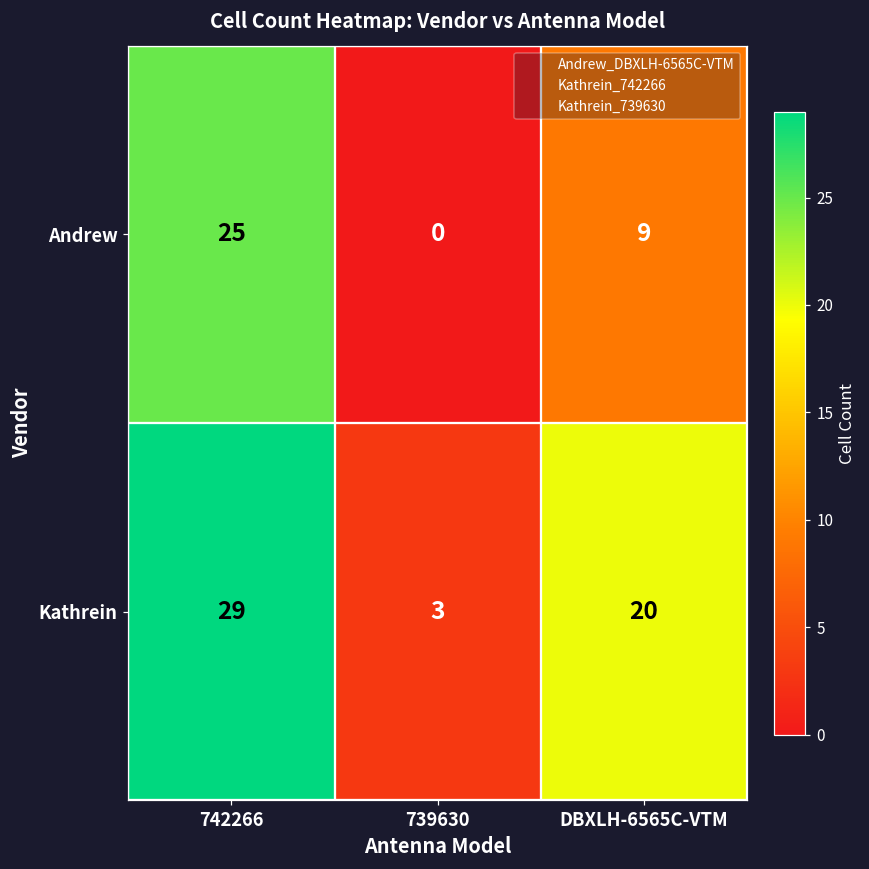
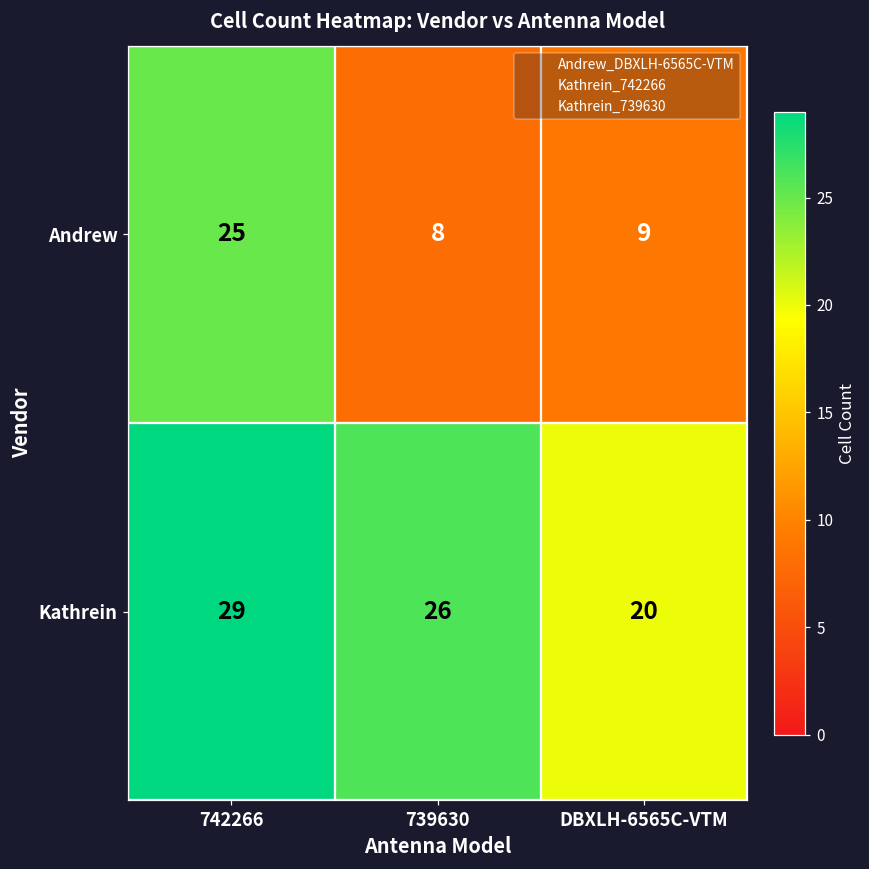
  {
    "Andrew": {
      "742266": 25,
-     "739630": 0,
+     "739630": 8,
      "DBXLH-6565C-VTM": 9
    },
    "Kathrein": {
      "742266": 29,
-     "739630": 3,
+     "739630": 26,
      "DBXLH-6565C-VTM": 20
    }
  }
